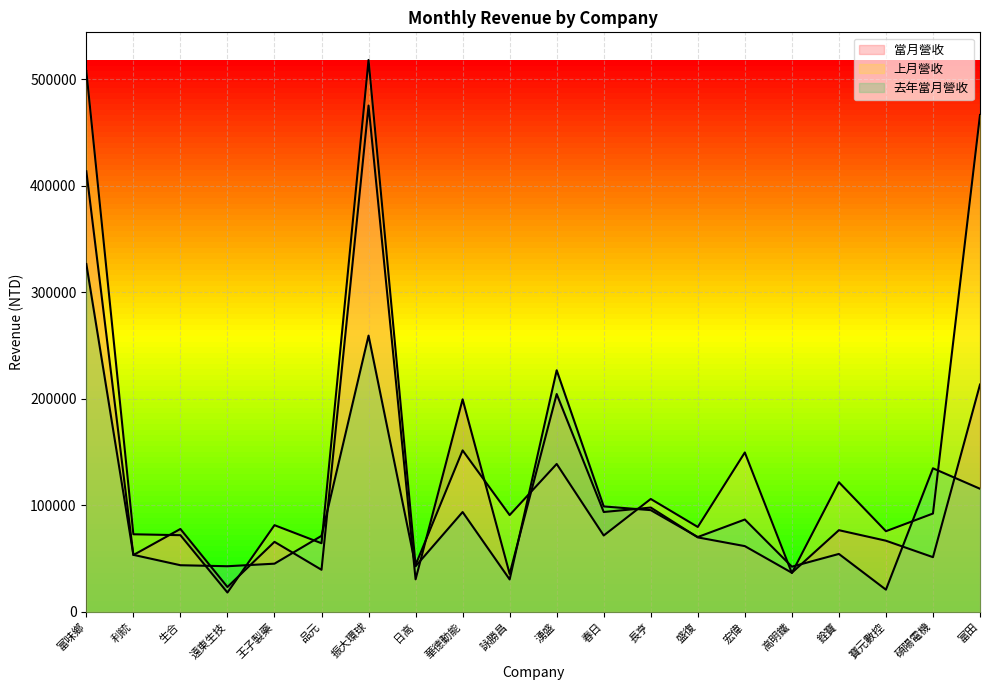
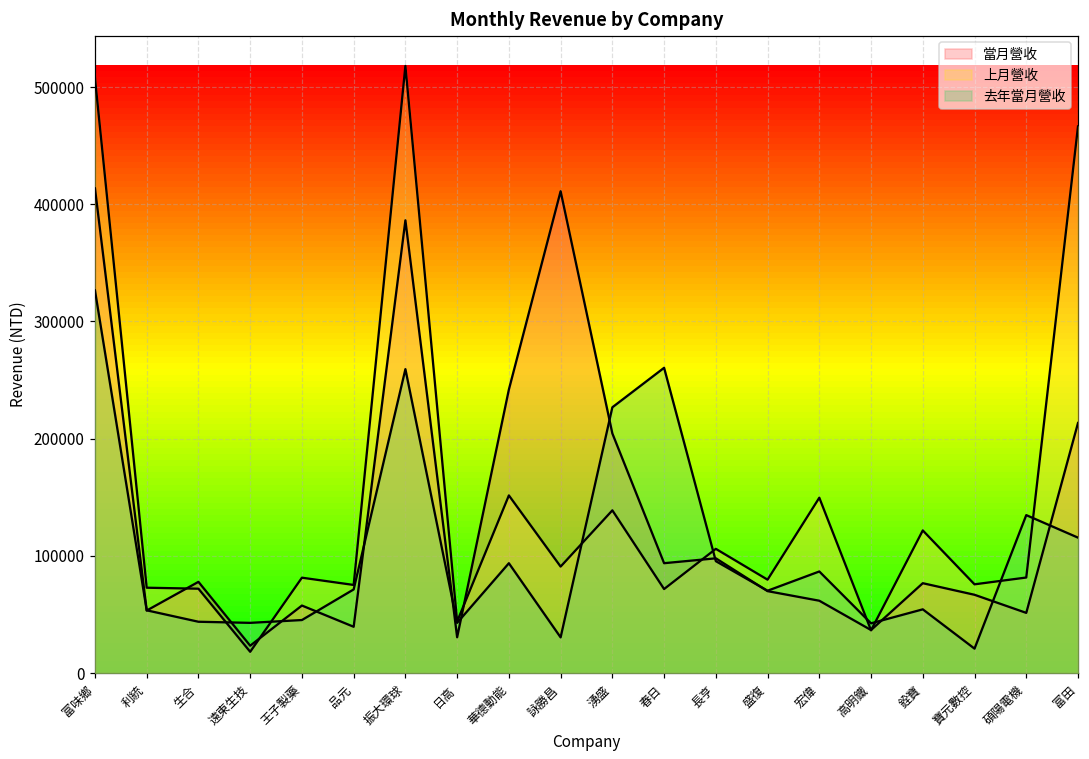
  {
    "當月營收": {
      "富味鄉": 414000,
      "生合": 78000,
      "遠東生技": 23000,
-     "王子製藥": 66000,
+     "王子製藥": 58000,
      "品元": 40000,
-     "振大環球": 475000,
+     "振大環球": 386000,
      "日高": 31000,
-     "華德動能": 200000,
-     "詠勝昌": 36000,
+     "華德動能": 242000,
+     "詠勝昌": 411000,
      "湧盛": 204000,
      "春日": 94000,
      "宏偉": 62000,
      "銓寶": 77000,
      "寶元數控": 67000,
      "碩陽電機": 51000,
      "富田": 213000
    },
    "上月營收": {
      "富味鄉": 508000,
      "利統": 73000,
      "生合": 72000,
      "遠東生技": 18000,
      "王子製藥": 81000,
-     "品元": 64000,
+     "品元": 75000,
      "振大環球": 518000,
      "華德動能": 152000,
      "詠勝昌": 91000,
      "湧盛": 139000,
      "春日": 72000,
      "長亨": 106000,
      "盛復": 80000,
      "宏偉": 150000,
      "銓寶": 122000,
      "寶元數控": 76000,
-     "碩陽電機": 92000,
+     "碩陽電機": 82000,
      "富田": 466000
    },
    "去年當月營收": {
      "富味鄉": 327000,
      "生合": 44000,
      "遠東生技": 43000,
      "王子製藥": 45000,
      "品元": 71000,
      "振大環球": 259000,
      "華德動能": 94000,
      "詠勝昌": 30000,
      "湧盛": 227000,
-     "春日": 99000,
+     "春日": 260000,
      "宏偉": 87000,
      "高明鐵": 42000,
      "銓寶": 54000,
      "寶元數控": 21000,
      "碩陽電機": 135000,
      "富田": 116000
    }
  }
